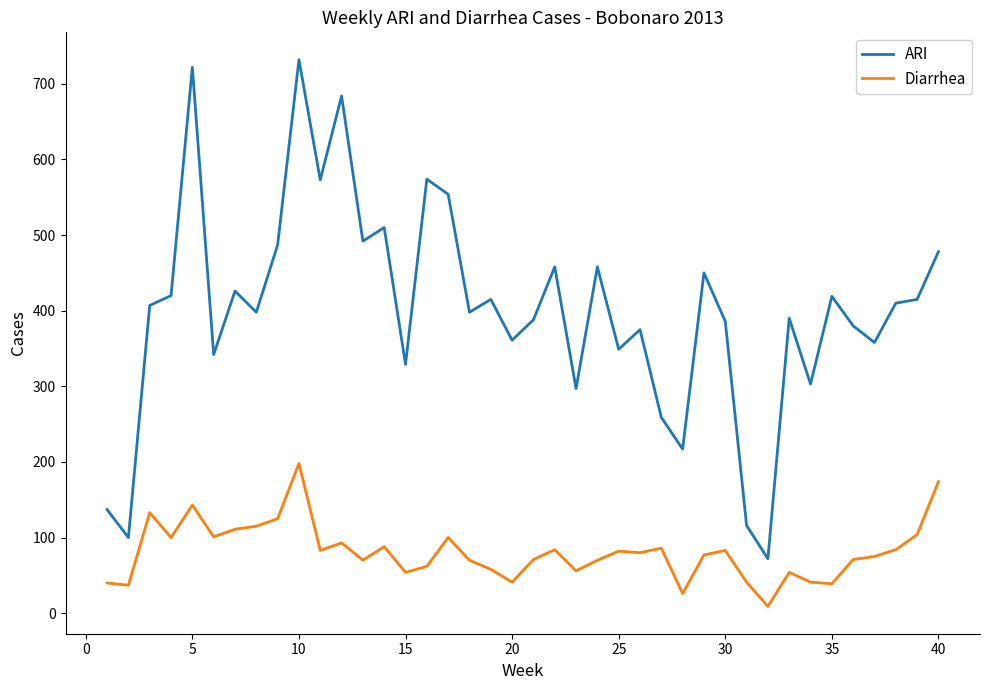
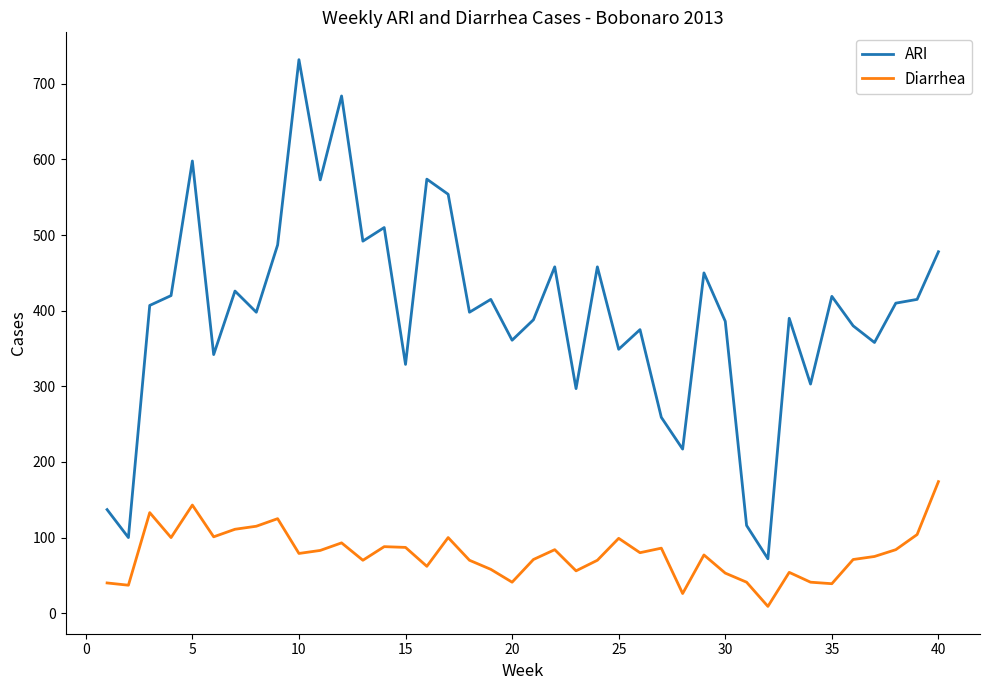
  {
    "ARI": {
-     "5": 720,
+     "5": 600,
      "10": 730,
      "15": 330,
      "20": 360,
      "25": 350,
      "30": 390,
      "35": 420,
      "40": 480
    },
    "Diarrhea": {
      "5": 140,
-     "10": 200,
-     "15": 50,
+     "10": 80,
+     "15": 90,
      "20": 40,
-     "25": 80,
-     "30": 80,
+     "25": 100,
+     "30": 50,
      "35": 40,
      "40": 170
    }
  }
